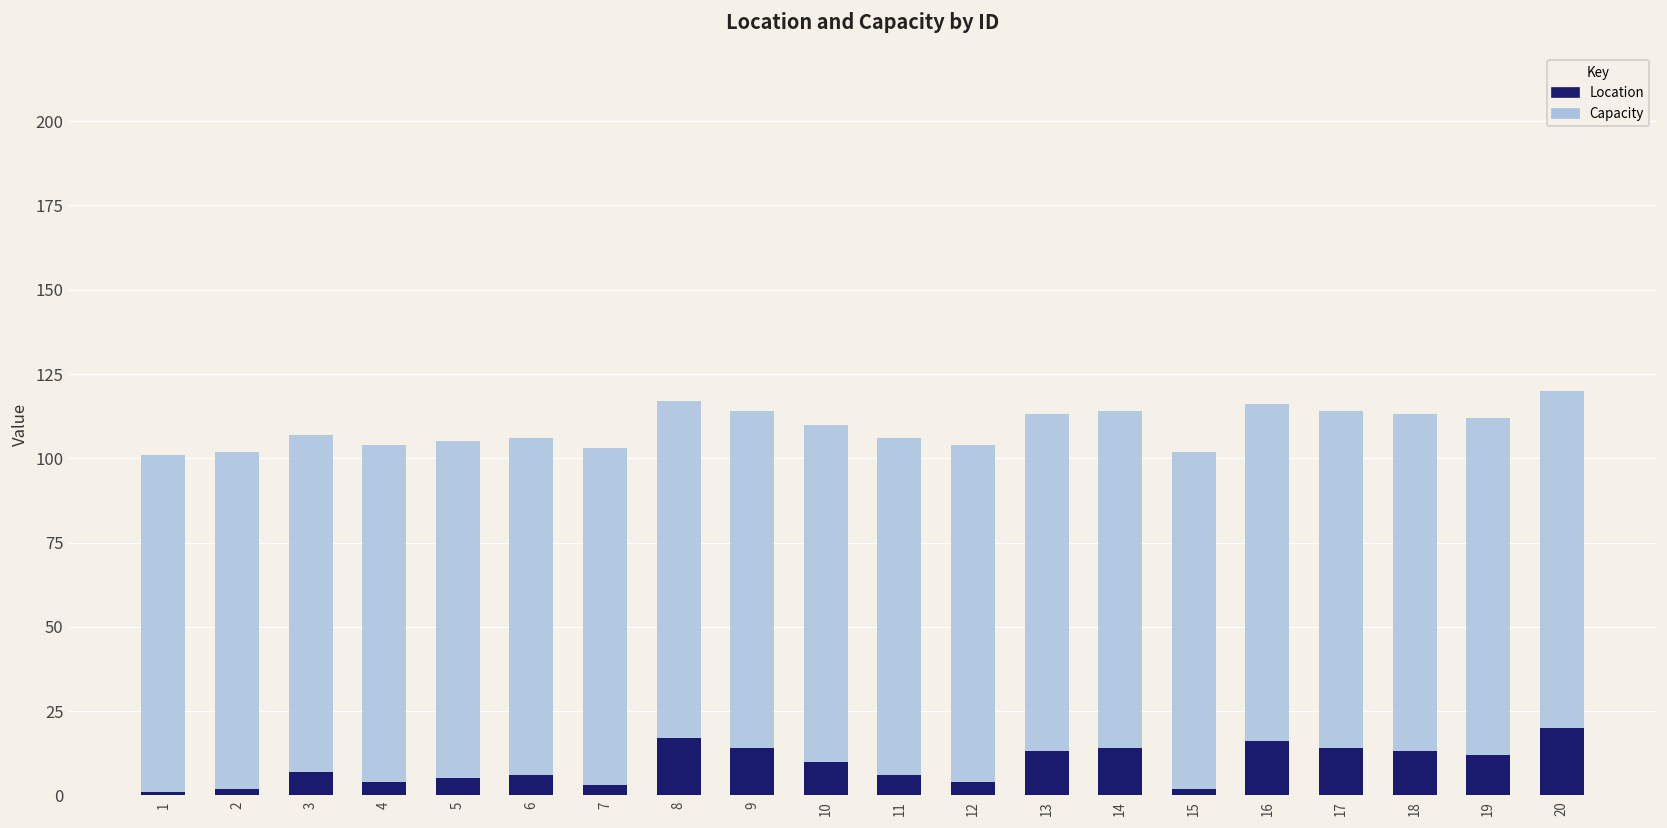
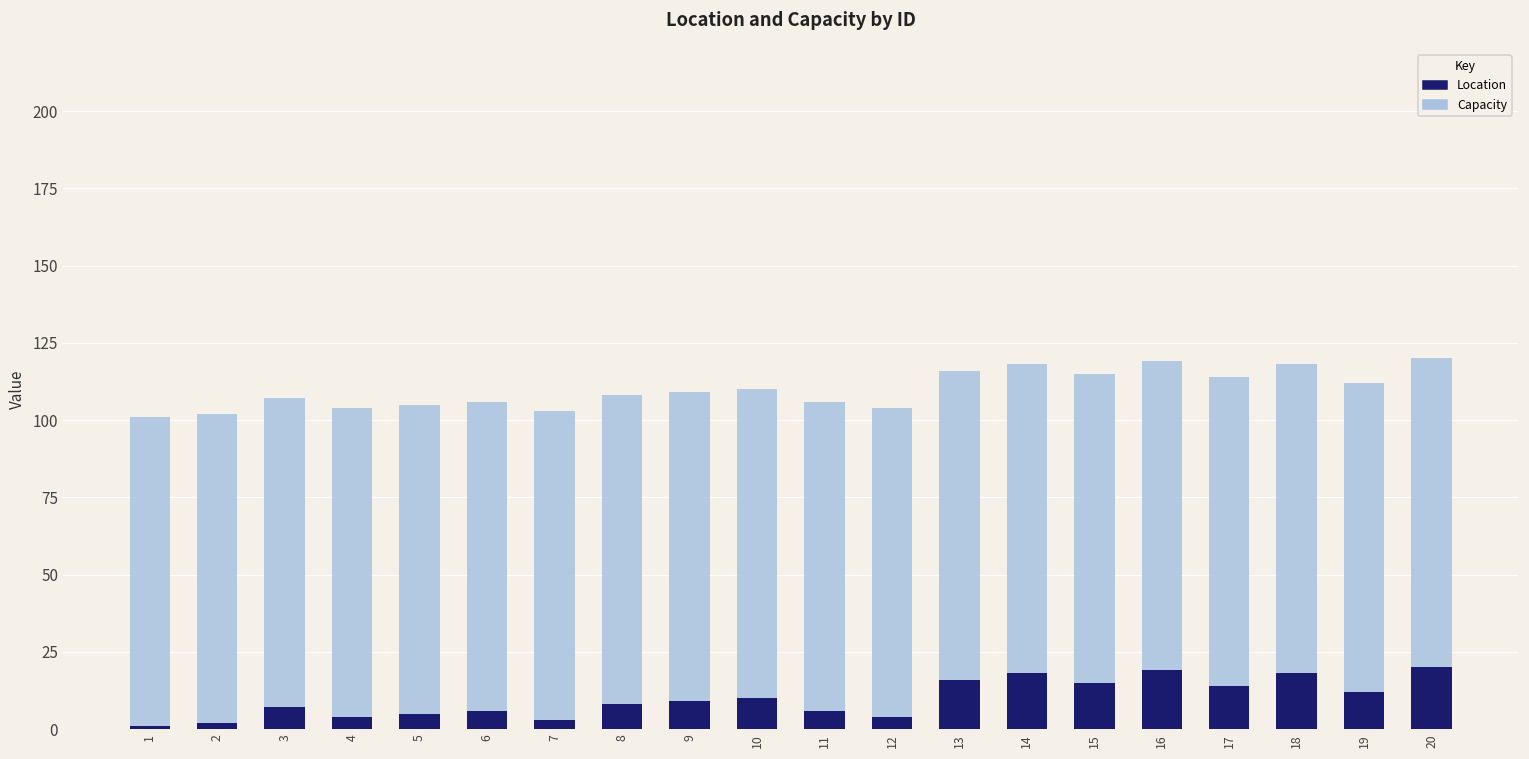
  {
    "Location": {
      "1": 1,
      "2": 2,
      "3": 7,
      "4": 4,
      "5": 5,
      "6": 6,
      "7": 3,
-     "8": 17,
-     "9": 14,
+     "8": 8,
+     "9": 9,
      "10": 10,
      "11": 6,
      "12": 4,
-     "13": 13,
-     "14": 14,
-     "15": 2,
-     "16": 16,
+     "13": 16,
+     "14": 18,
+     "15": 15,
+     "16": 19,
      "17": 14,
-     "18": 13,
+     "18": 18,
      "19": 12,
      "20": 20
    },
    "Capacity": {
      "1": 100,
      "2": 100,
      "3": 100,
      "4": 100,
      "5": 100,
      "6": 100,
      "7": 100,
      "8": 100,
      "9": 100,
      "10": 100,
      "11": 100,
      "12": 100,
      "13": 100,
      "14": 100,
      "15": 100,
      "16": 100,
      "17": 100,
      "18": 100,
      "19": 100,
      "20": 100
    }
  }
